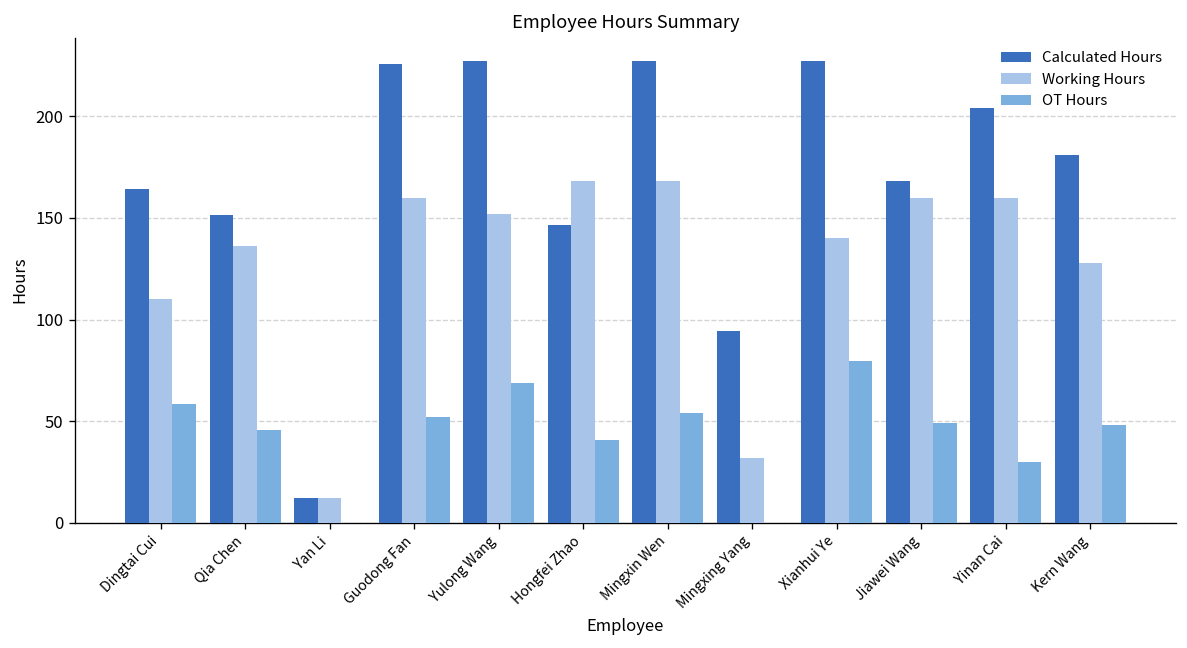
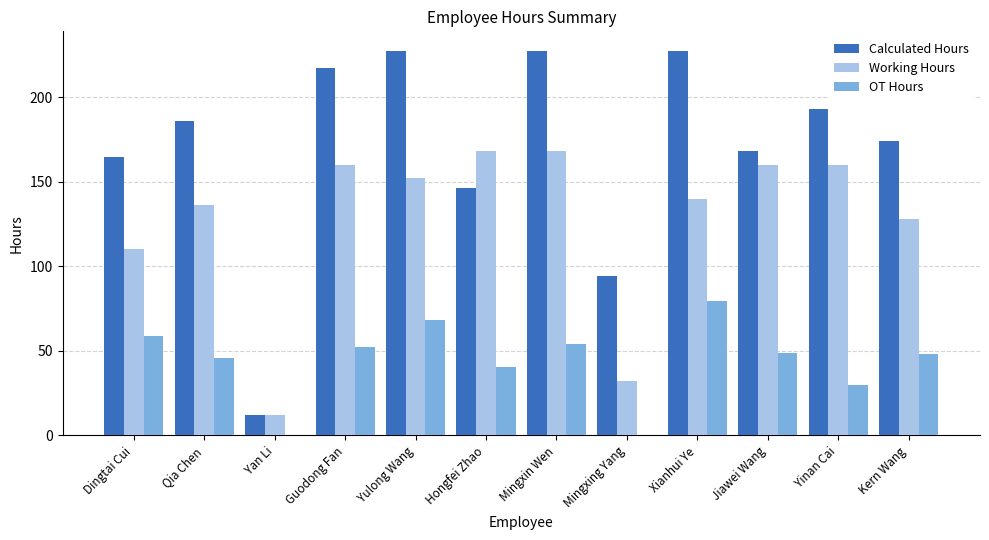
  {
    "Calculated Hours": {
      "Dingtai Cui": 164,
-     "Qia Chen": 152,
+     "Qia Chen": 186,
      "Yan Li": 12,
-     "Guodong Fan": 226,
+     "Guodong Fan": 217,
      "Yulong Wang": 227,
      "Hongfei Zhao": 146,
      "Mingxin Wen": 227,
      "Mingxing Yang": 94,
      "Xianhui Ye": 227,
      "Jiawei Wang": 168,
-     "Yinan Cai": 204,
-     "Kern Wang": 181
+     "Yinan Cai": 193,
+     "Kern Wang": 174
    }
  }
